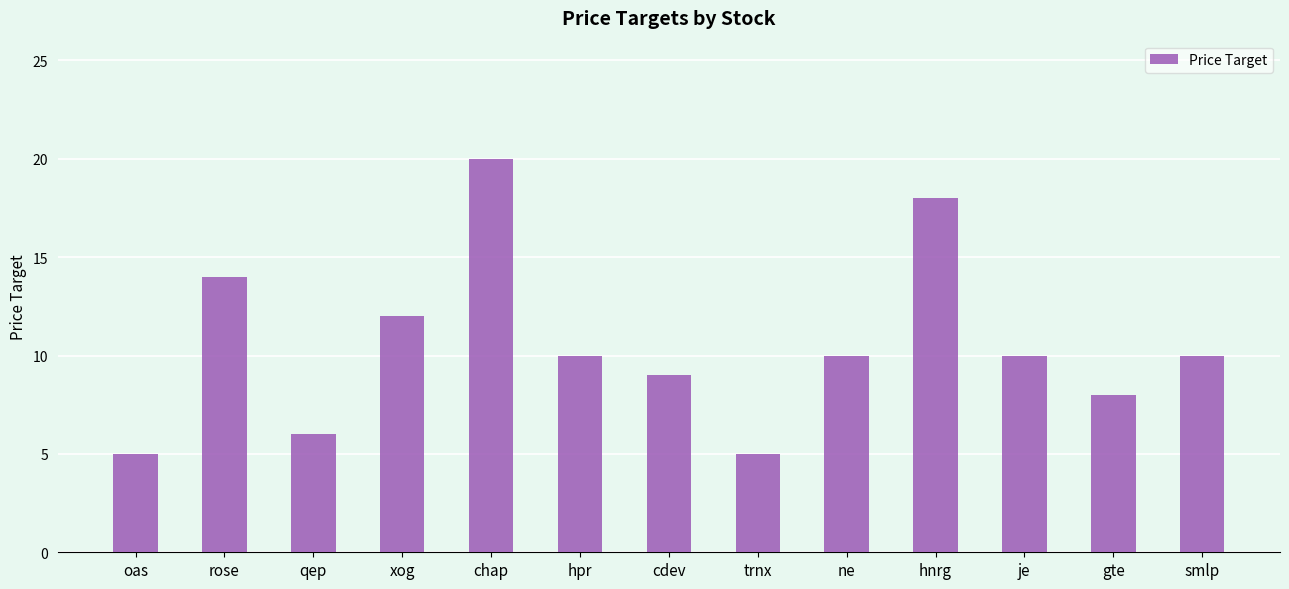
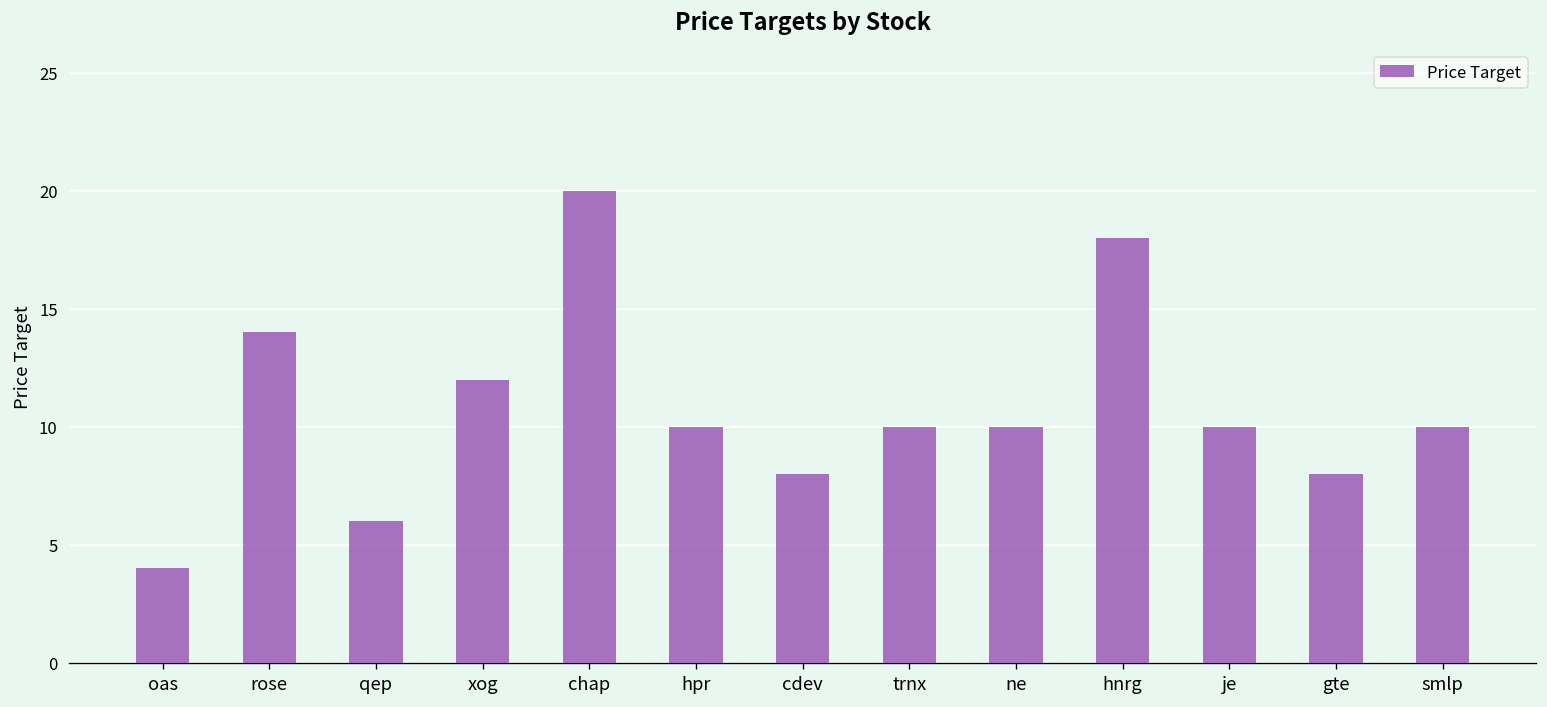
  {
-   "oas": 5,
+   "oas": 4,
    "rose": 14,
    "qep": 6,
    "xog": 12,
    "chap": 20,
    "hpr": 10,
-   "cdev": 9,
-   "trnx": 5,
+   "cdev": 8,
+   "trnx": 10,
    "ne": 10,
    "hnrg": 18,
    "je": 10,
    "gte": 8,
    "smlp": 10
  }
